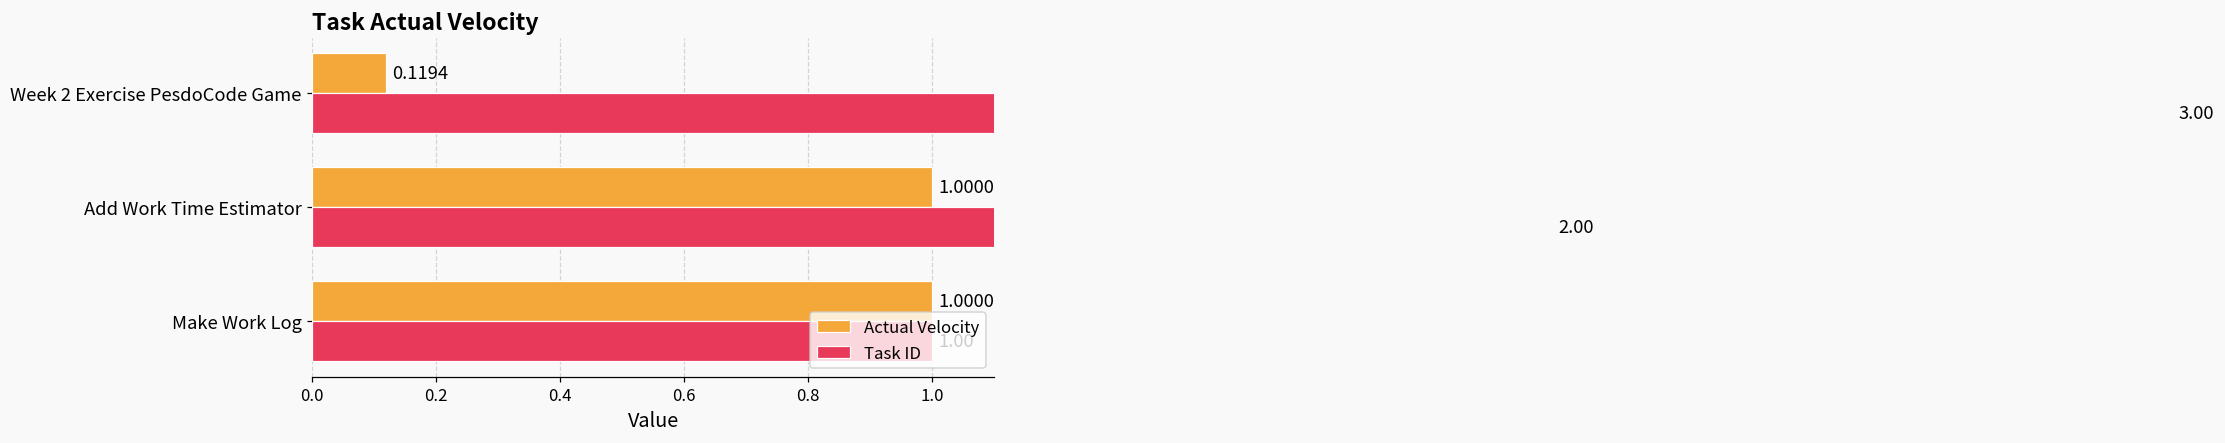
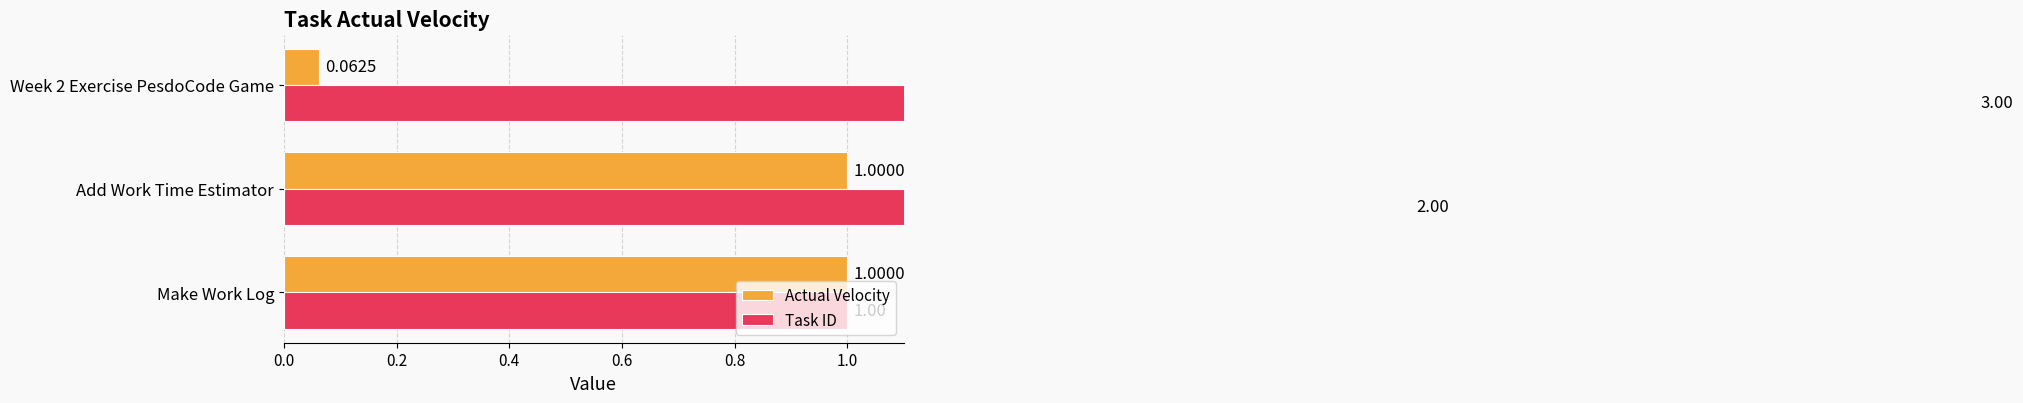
  {
    "Actual Velocity": {
-     "Week 2 Exercise PesdoCode Game": 0.1194,
+     "Week 2 Exercise PesdoCode Game": 0.0625,
      "Add Work Time Estimator": 1.0000
    }
  }
